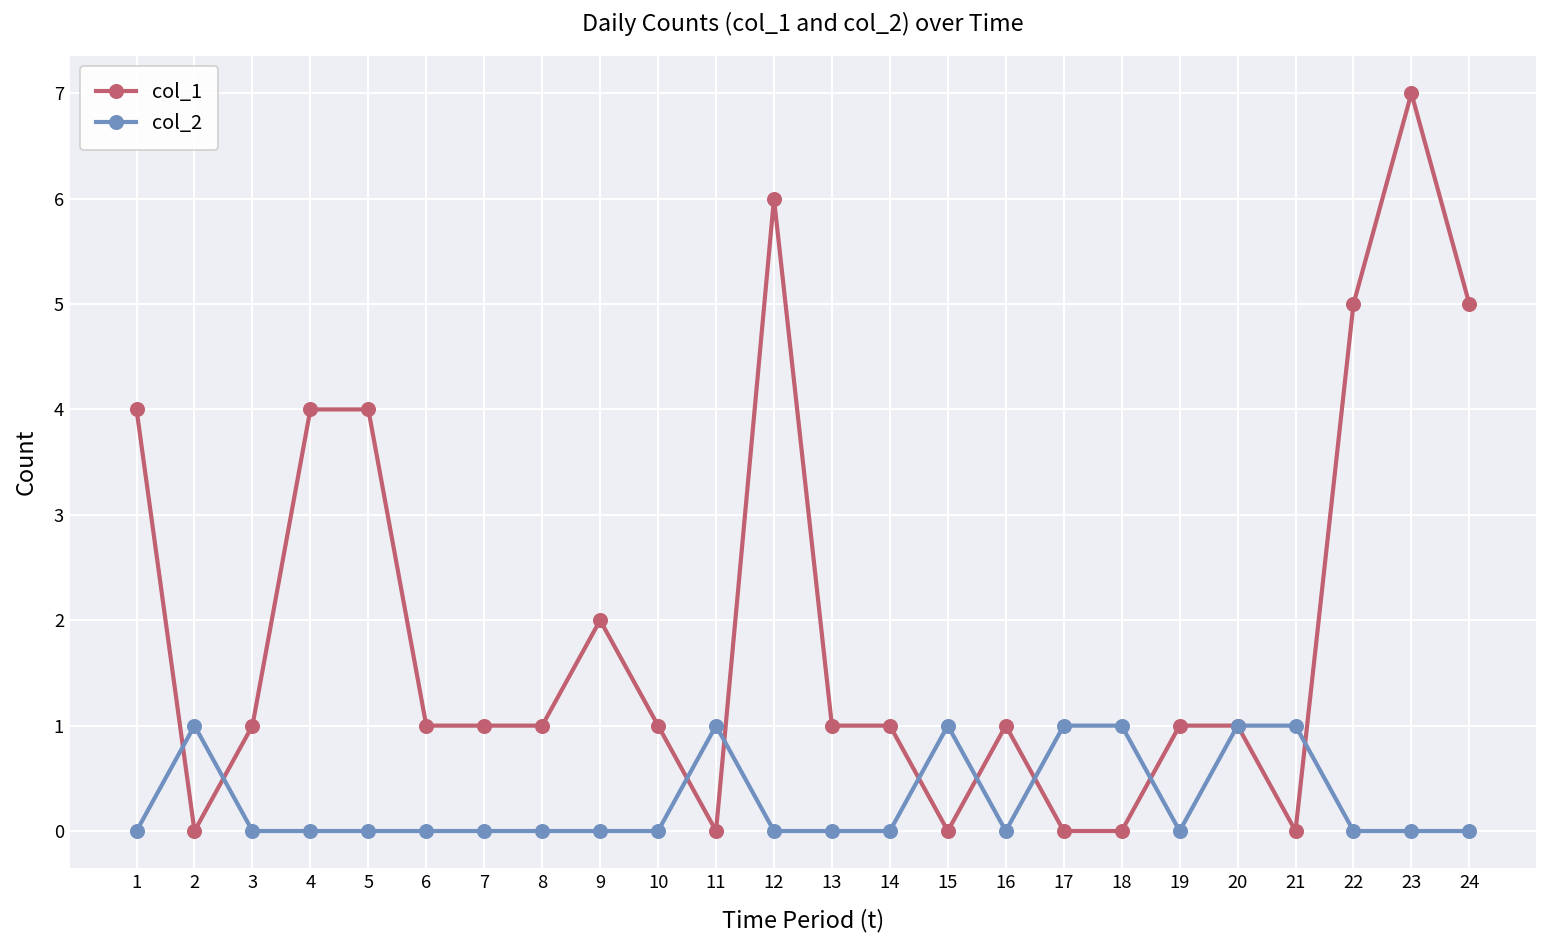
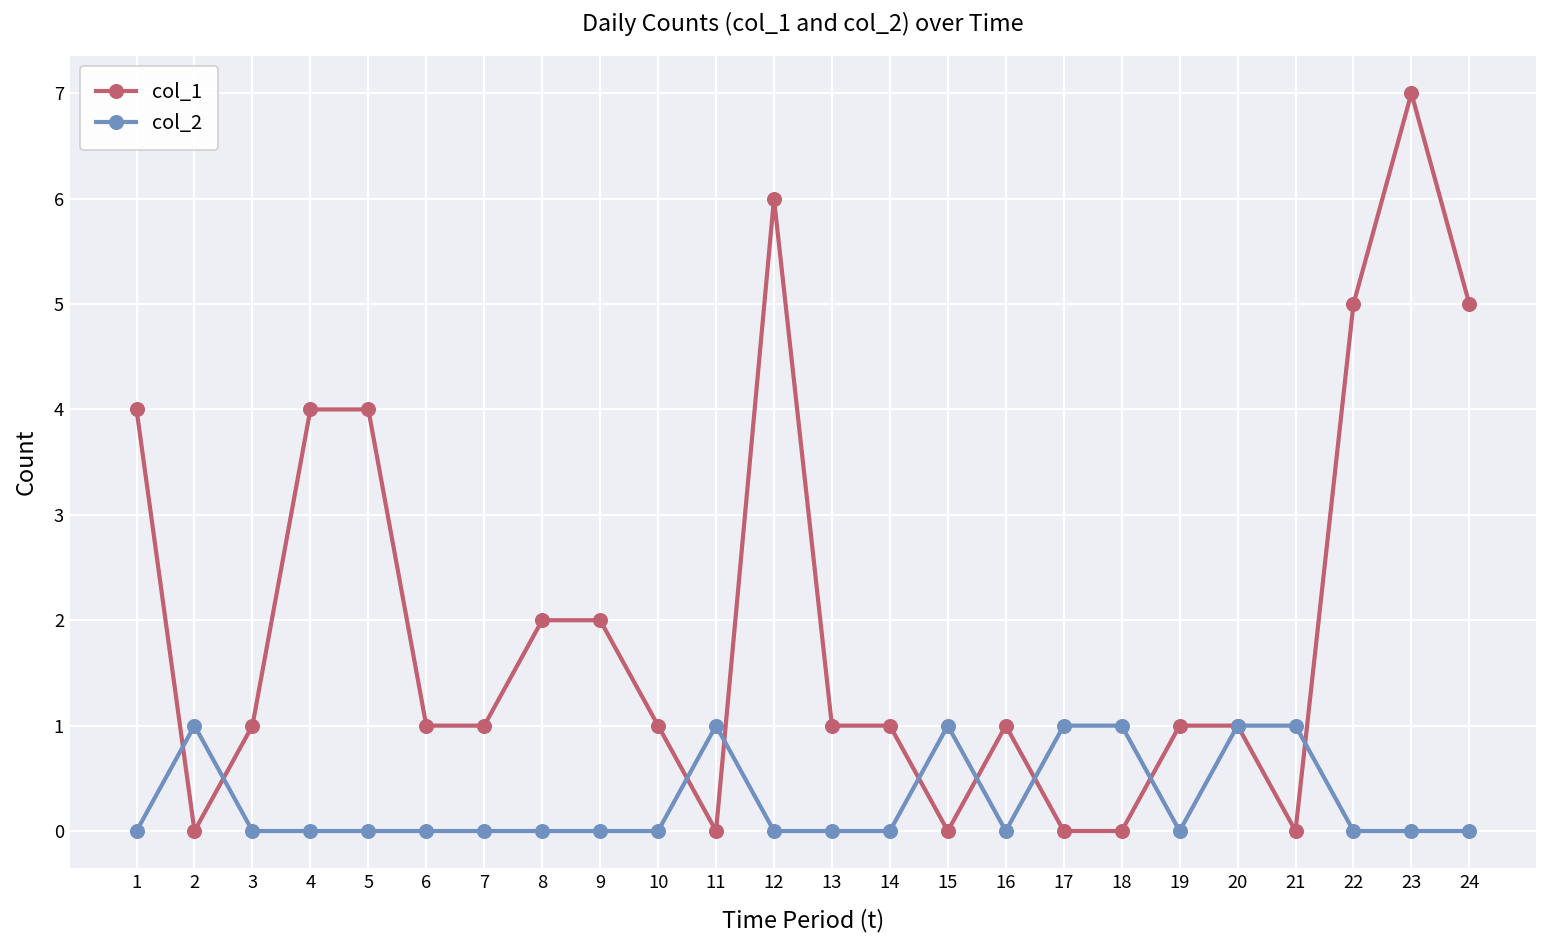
  {
    "col_1": {
      "1": 4,
      "2": 0,
      "3": 1,
      "4": 4,
      "5": 4,
      "6": 1,
      "7": 1,
-     "8": 1,
+     "8": 2,
      "9": 2,
      "10": 1,
      "11": 0,
      "12": 6,
      "13": 1,
      "14": 1,
      "15": 0,
      "16": 1,
      "17": 0,
      "18": 0,
      "19": 1,
      "21": 0,
      "22": 5,
      "23": 7,
      "24": 5
    },
    "col_2": {
      "1": 0,
      "2": 1,
      "3": 0,
      "4": 0,
      "5": 0,
      "6": 0,
      "7": 0,
      "8": 0,
      "9": 0,
      "10": 0,
      "11": 1,
      "12": 0,
      "13": 0,
      "14": 0,
      "15": 1,
      "16": 0,
      "17": 1,
      "18": 1,
      "19": 0,
      "21": 1,
      "22": 0,
      "23": 0,
      "24": 0
    }
  }
